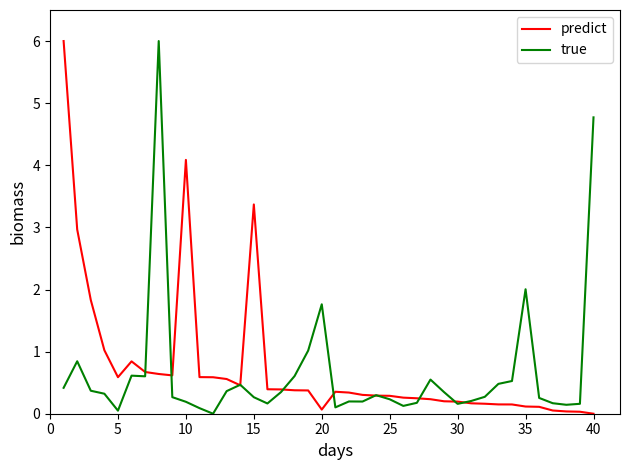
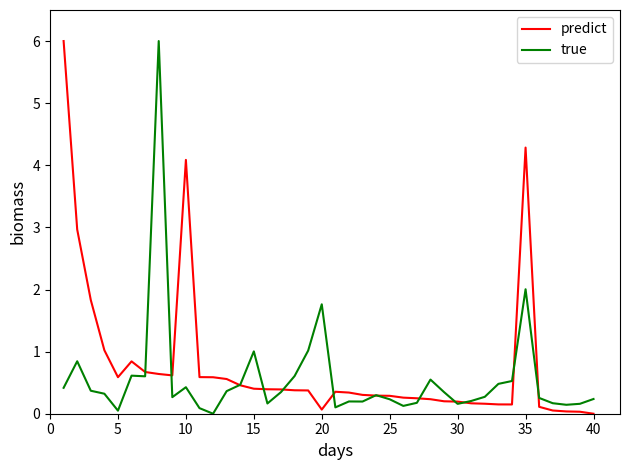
  {
    "predict": {
      "5": 0.6,
      "10": 4.1,
-     "15": 3.4,
+     "15": 0.4,
      "20": 0.1,
      "25": 0.3,
-     "35": 0.1,
+     "35": 4.3,
      "40": 0.0
    },
    "true": {
      "5": 0.0,
-     "10": 0.2,
-     "15": 0.3,
+     "10": 0.4,
+     "15": 1.0,
      "20": 1.8,
      "25": 0.2,
      "35": 2.0,
-     "40": 4.8
+     "40": 0.2
    }
  }
